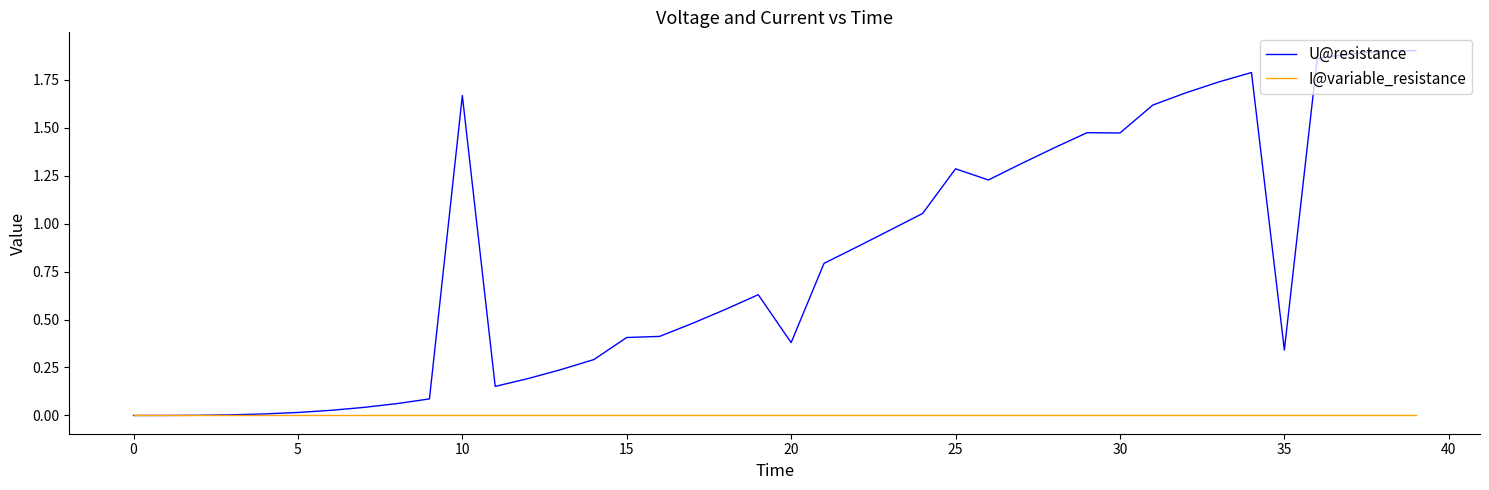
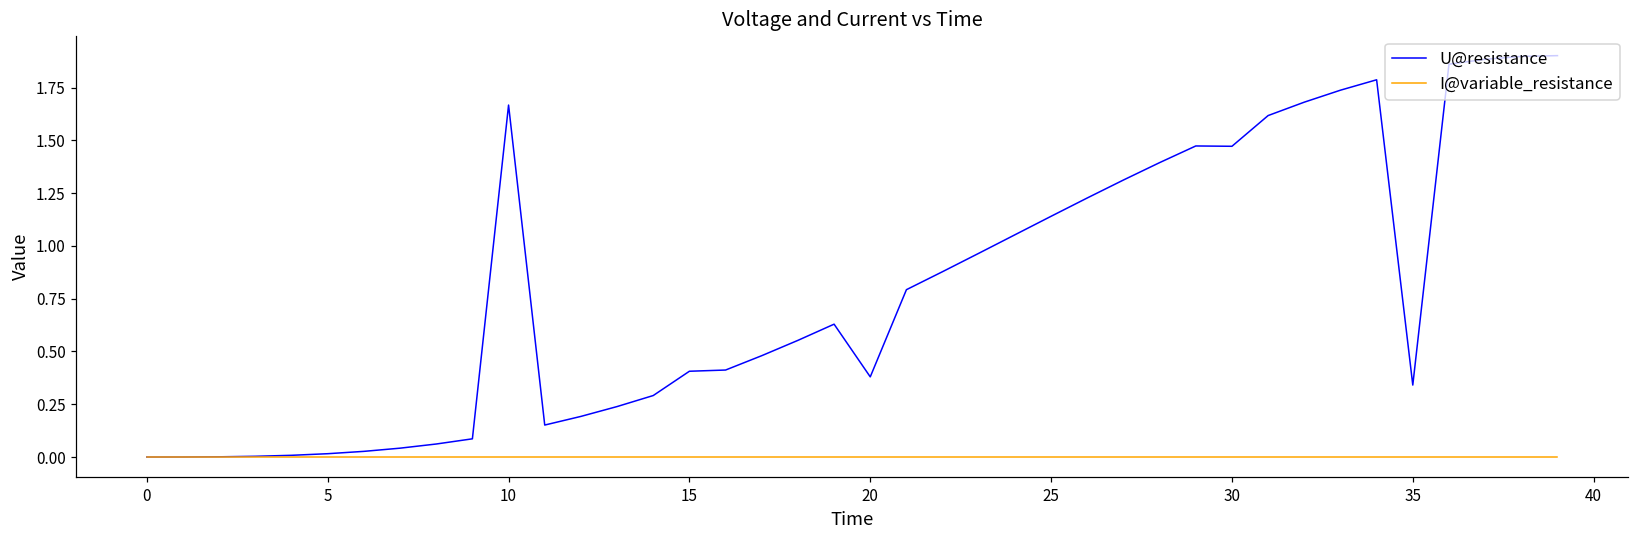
  {
    "U@resistance": {
      "5": 0.02,
      "10": 1.67,
      "15": 0.41,
      "20": 0.38,
-     "25": 1.29,
+     "25": 1.14,
      "30": 1.47,
      "35": 0.34
    },
    "I@variable_resistance": {
      "5": 0.00,
      "10": 0.00,
      "15": 0.00,
      "20": 0.00,
      "25": 0.00,
      "30": 0.00,
      "35": 0.00
    }
  }
